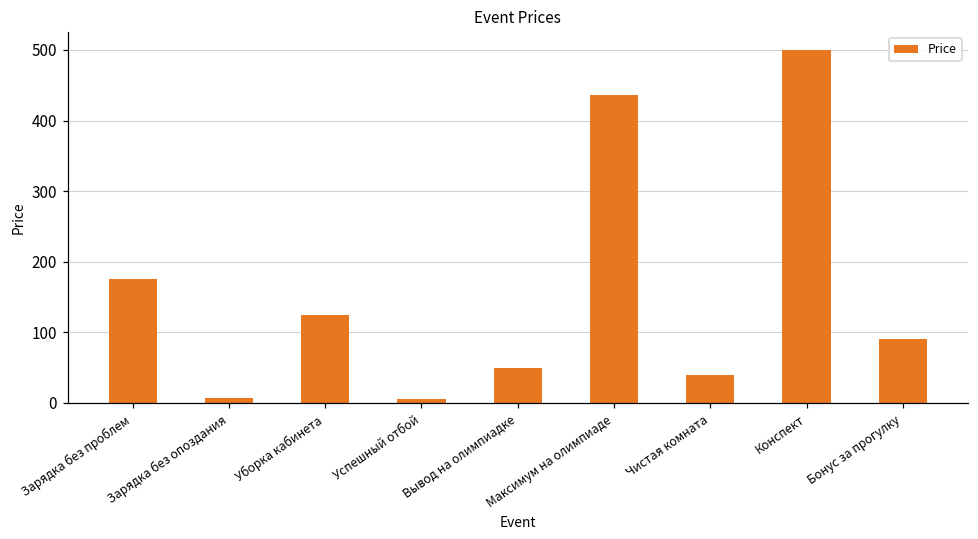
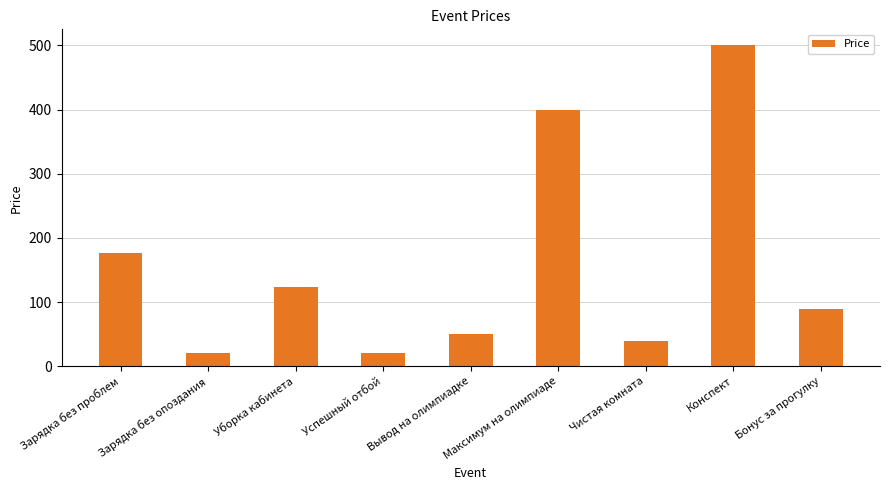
  {
    "Зарядка без проблем": 180,
-   "Зарядка без опоздания": 10,
+   "Зарядка без опоздания": 20,
    "Уборка кабинета": 120,
-   "Успешный отбой": 10,
+   "Успешный отбой": 20,
    "Вывод на олимпиадке": 50,
-   "Максимум на олимпиаде": 440,
+   "Максимум на олимпиаде": 400,
    "Чистая комната": 40,
    "Конспект": 500,
    "Бонус за прогулку": 90
  }
